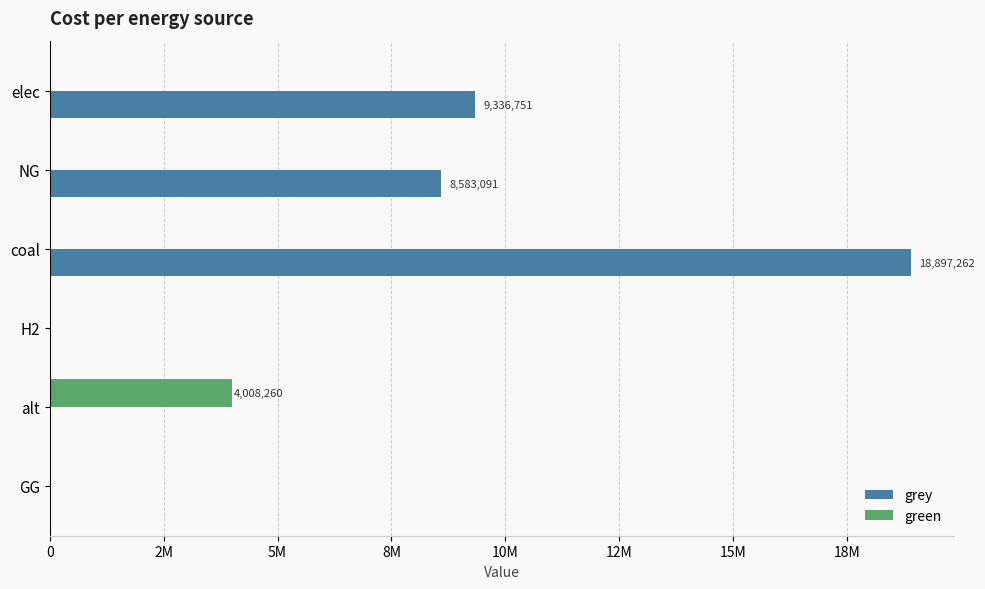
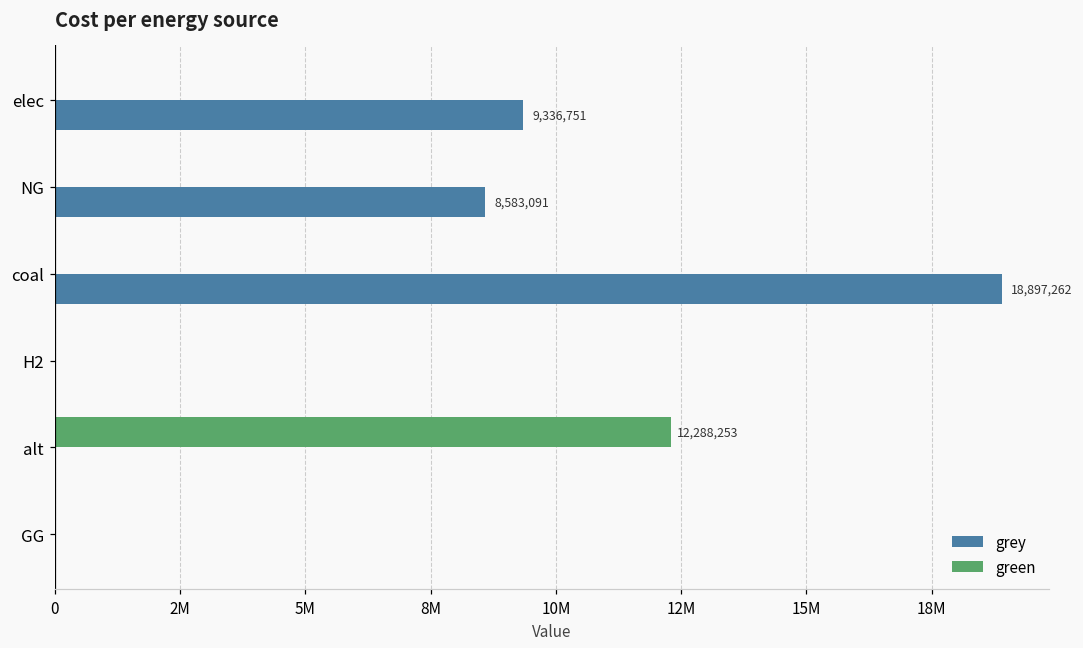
  {
    "grey": {
      "elec": "9,336,751",
      "NG": "8,583,091",
      "coal": "18,897,262"
    },
    "green": {
-     "alt": "4,008,260"
+     "alt": "12,288,253"
    }
  }
